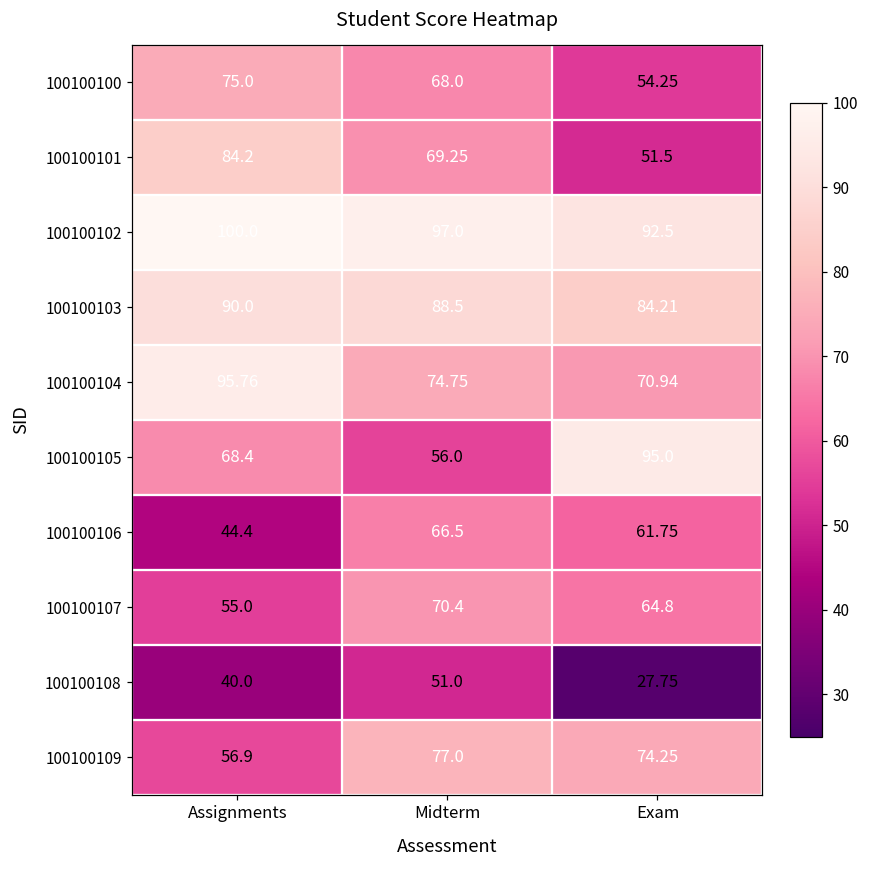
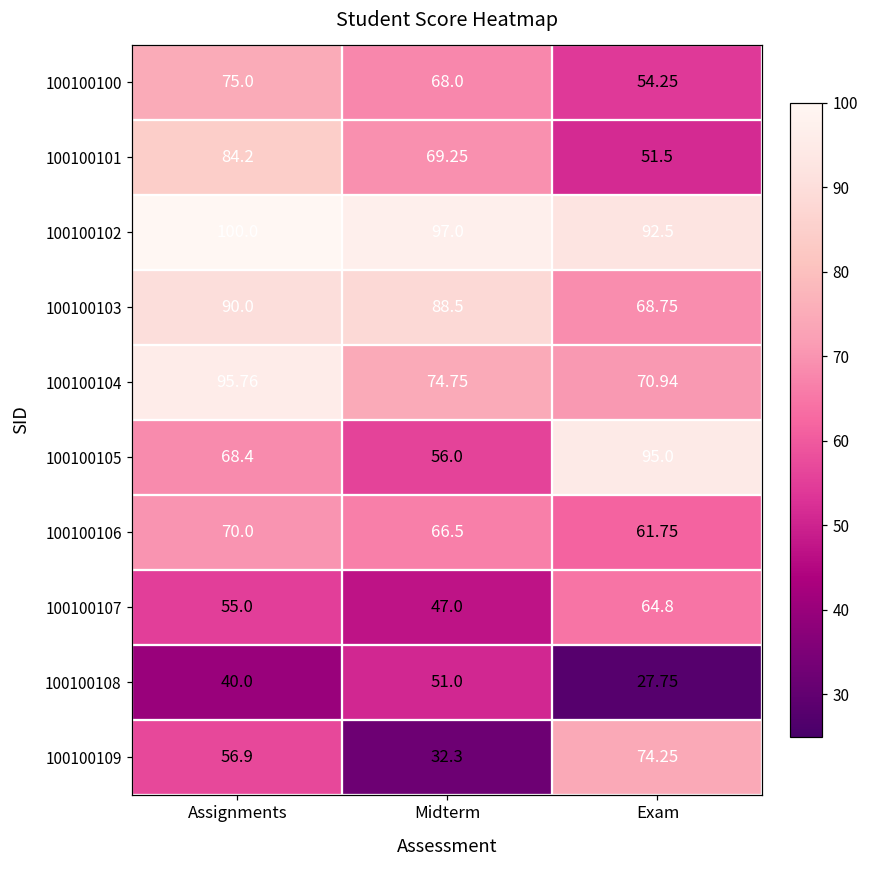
  {
    "100100100": {
      "Assignments": 75.0,
      "Midterm": 68.0,
      "Exam": 54.25
    },
    "100100101": {
      "Assignments": 84.2,
      "Midterm": 69.25,
      "Exam": 51.5
    },
    "100100103": {
-     "Exam": 84.21
+     "Exam": 68.75
    },
    "100100104": {
      "Midterm": 74.75,
      "Exam": 70.94
    },
    "100100105": {
      "Assignments": 68.4,
      "Midterm": 56.0
    },
    "100100106": {
-     "Assignments": 44.4,
+     "Assignments": 70.0,
      "Midterm": 66.5,
      "Exam": 61.75
    },
    "100100107": {
      "Assignments": 55.0,
-     "Midterm": 70.4,
+     "Midterm": 47.0,
      "Exam": 64.8
    },
    "100100108": {
      "Assignments": 40.0,
      "Midterm": 51.0,
      "Exam": 27.75
    },
    "100100109": {
      "Assignments": 56.9,
-     "Midterm": 77.0,
+     "Midterm": 32.3,
      "Exam": 74.25
    }
  }
